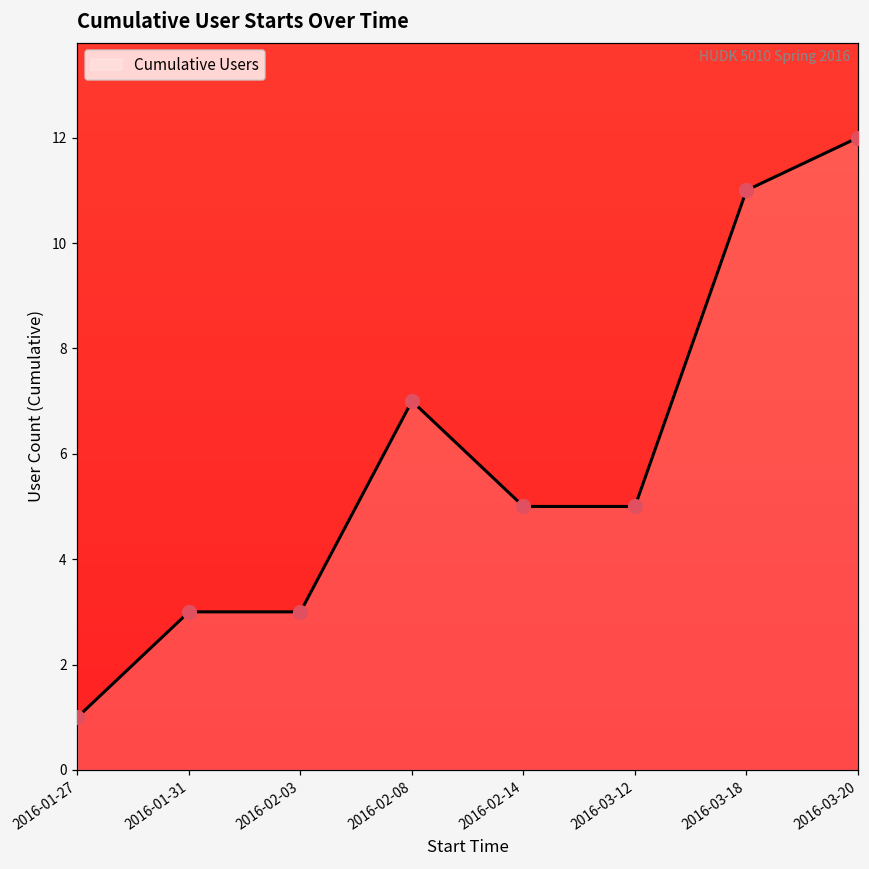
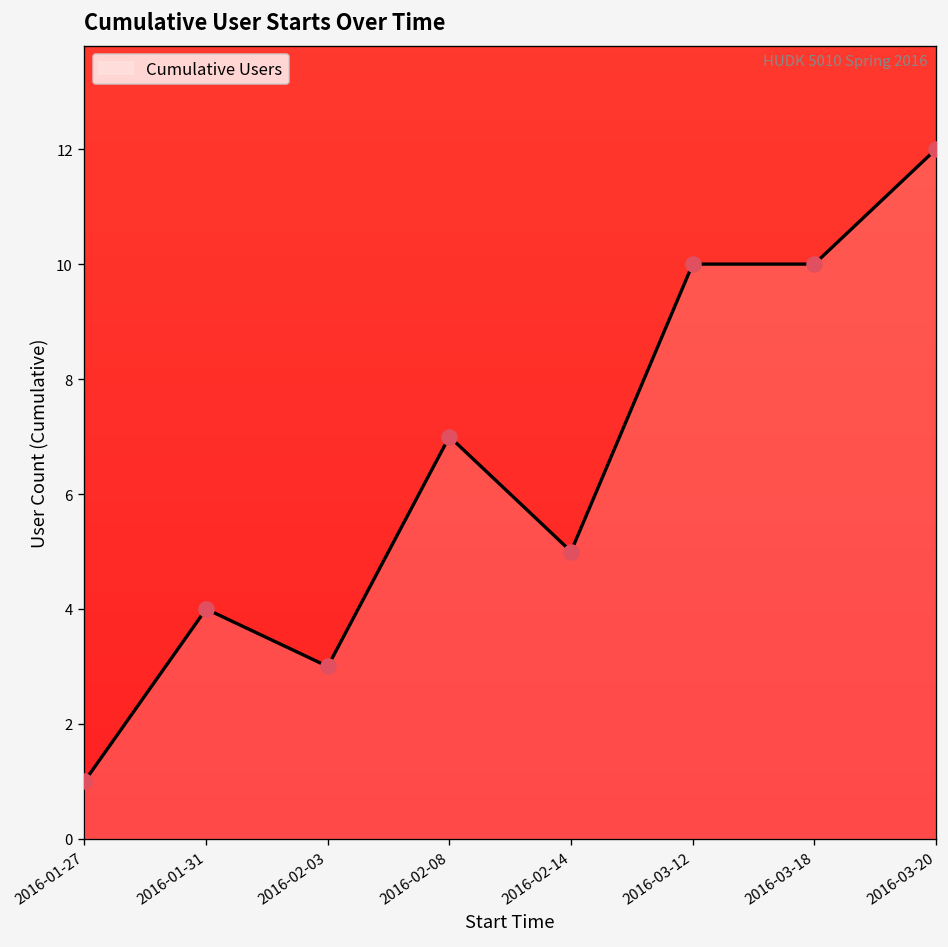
  {
    "2016-01-27": 1,
-   "2016-01-31": 3,
+   "2016-01-31": 4,
    "2016-02-03": 3,
    "2016-02-08": 7,
    "2016-02-14": 5,
-   "2016-03-12": 5,
-   "2016-03-18": 11,
+   "2016-03-12": 10,
+   "2016-03-18": 10,
    "2016-03-20": 12
  }
